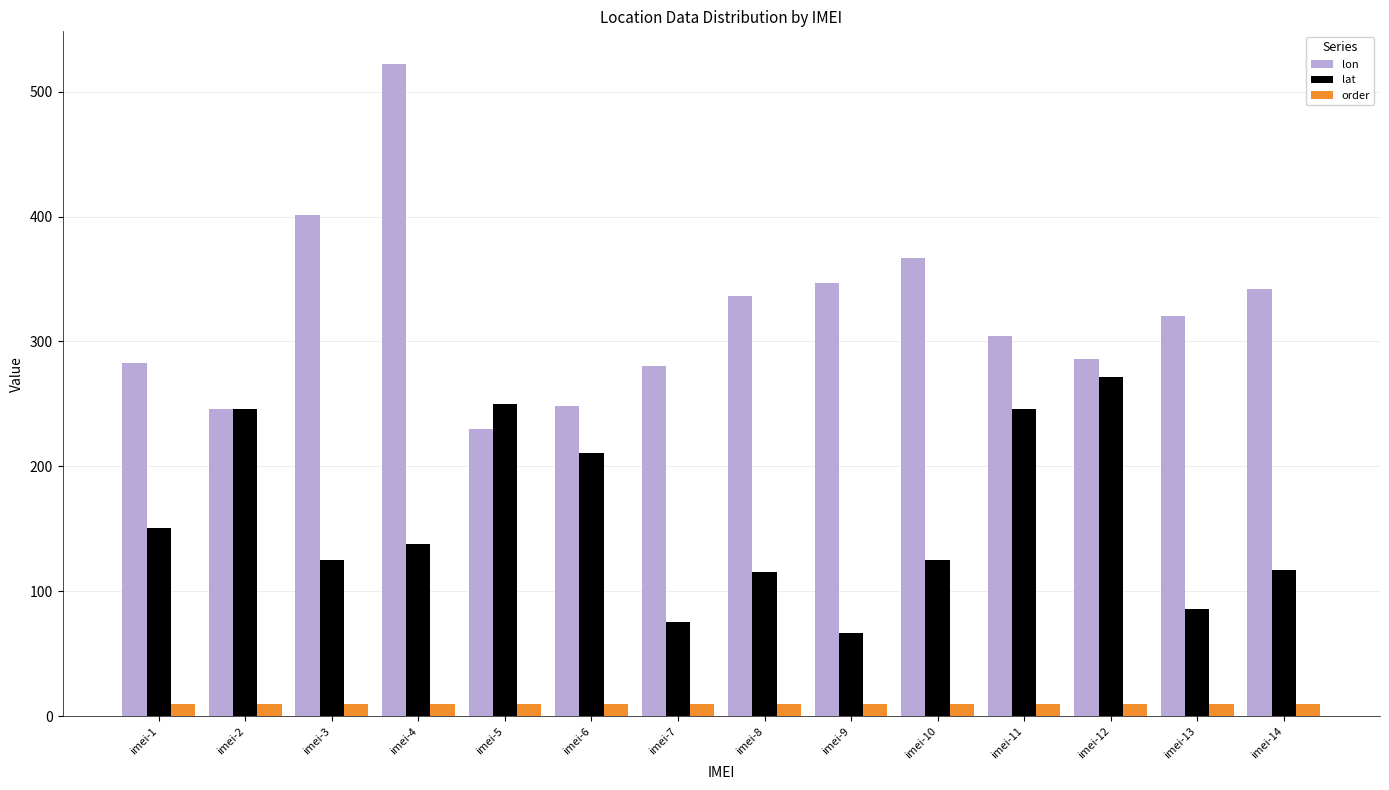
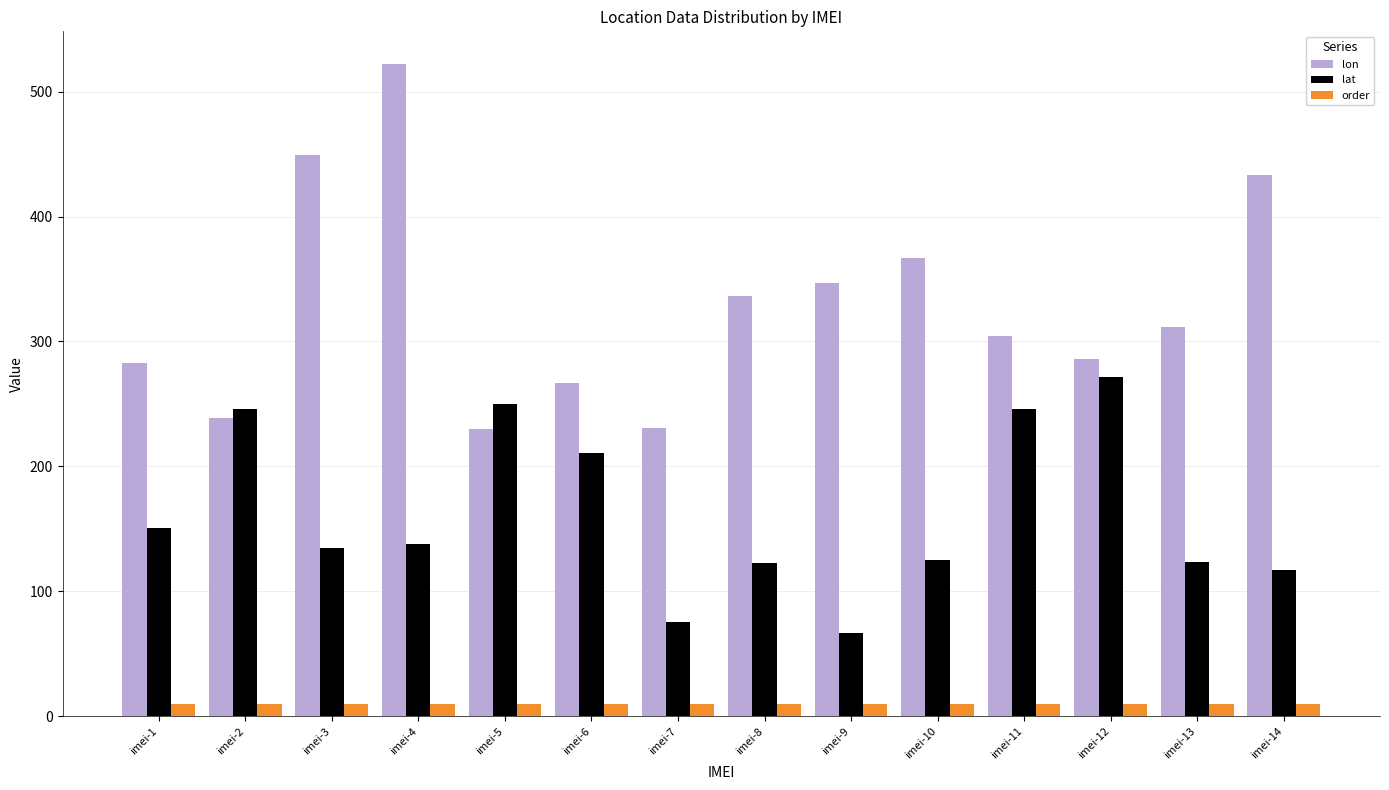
  {
    "lon": {
      "imei-1": 283,
-     "imei-2": 246,
-     "imei-3": 401,
+     "imei-2": 239,
+     "imei-3": 449,
      "imei-4": 522,
      "imei-5": 229,
-     "imei-6": 248,
-     "imei-7": 281,
+     "imei-6": 267,
+     "imei-7": 231,
      "imei-8": 336,
      "imei-9": 347,
      "imei-10": 367,
      "imei-11": 304,
      "imei-12": 286,
-     "imei-13": 321,
-     "imei-14": 342
+     "imei-13": 311,
+     "imei-14": 433
    },
    "lat": {
      "imei-1": 151,
      "imei-2": 246,
-     "imei-3": 125,
+     "imei-3": 134,
      "imei-4": 138,
      "imei-5": 250,
      "imei-6": 211,
      "imei-7": 76,
-     "imei-8": 115,
+     "imei-8": 123,
      "imei-9": 67,
      "imei-10": 125,
      "imei-11": 246,
      "imei-12": 271,
-     "imei-13": 86,
+     "imei-13": 124,
      "imei-14": 117
    },
    "order": {
      "imei-1": 10,
      "imei-2": 10,
      "imei-3": 10,
      "imei-4": 10,
      "imei-5": 10,
      "imei-6": 10,
      "imei-7": 10,
      "imei-8": 10,
      "imei-9": 10,
      "imei-10": 10,
      "imei-11": 10,
      "imei-12": 10,
      "imei-13": 10,
      "imei-14": 10
    }
  }
